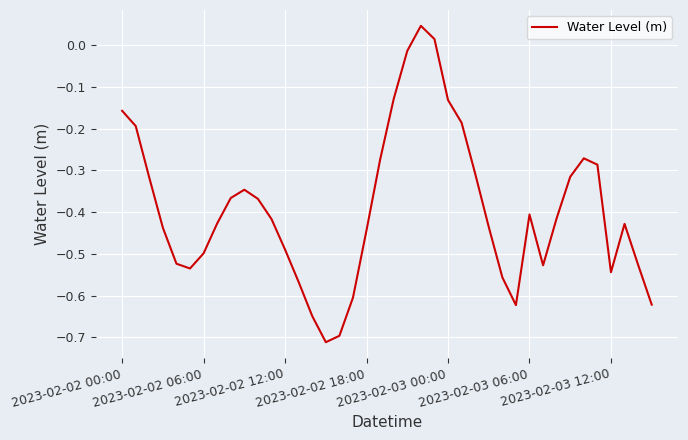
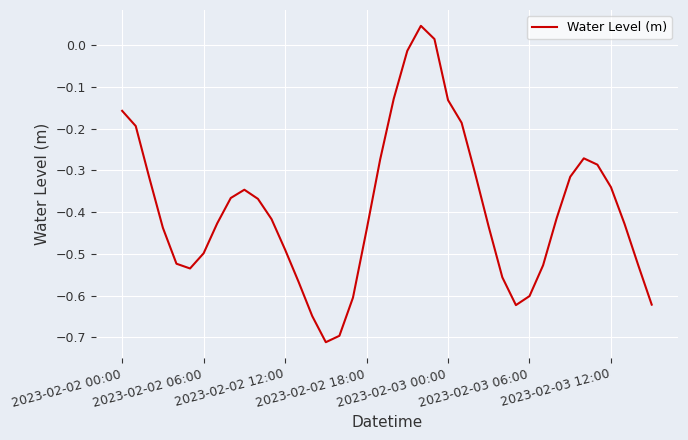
  {
    "2023-02-02 00:00": -0.16,
    "2023-02-02 06:00": -0.50,
    "2023-02-02 12:00": -0.49,
    "2023-02-02 18:00": -0.44,
    "2023-02-03 00:00": -0.13,
-   "2023-02-03 06:00": -0.41,
-   "2023-02-03 12:00": -0.54
+   "2023-02-03 06:00": -0.60,
+   "2023-02-03 12:00": -0.34
  }
